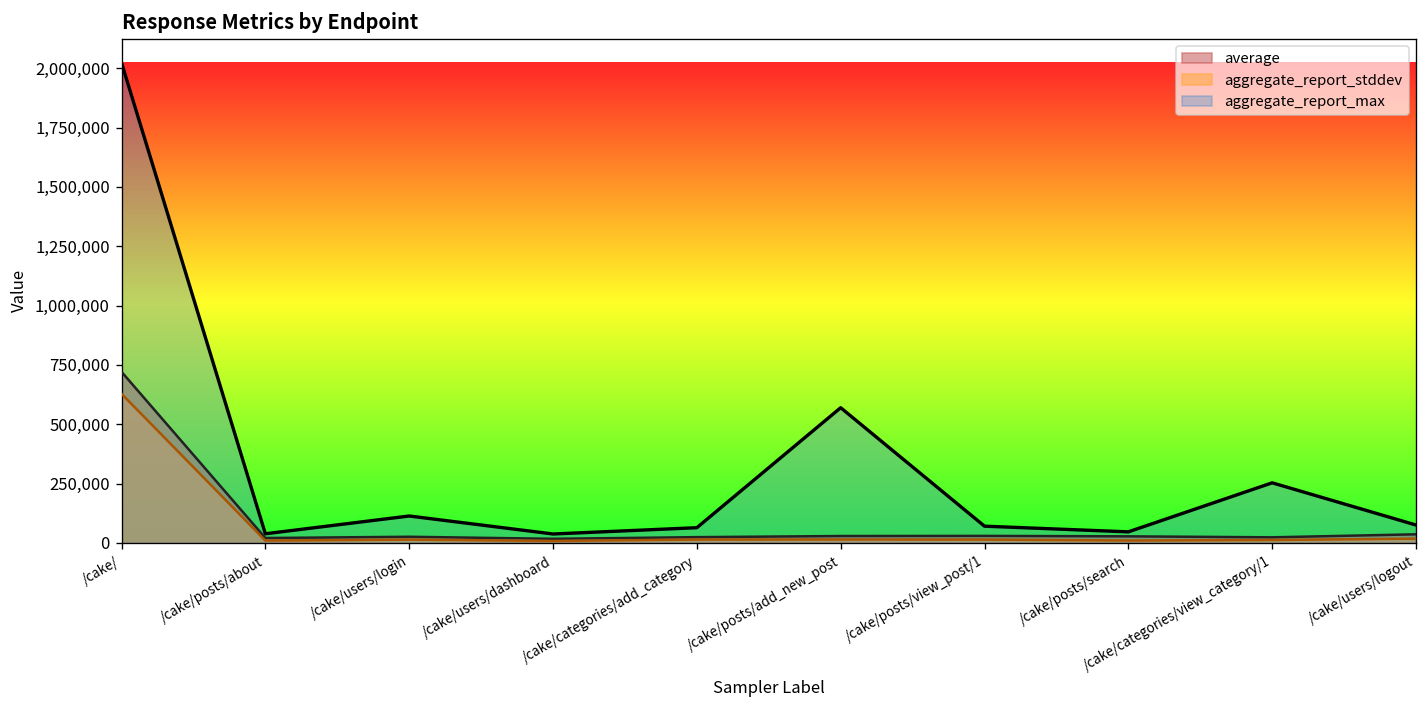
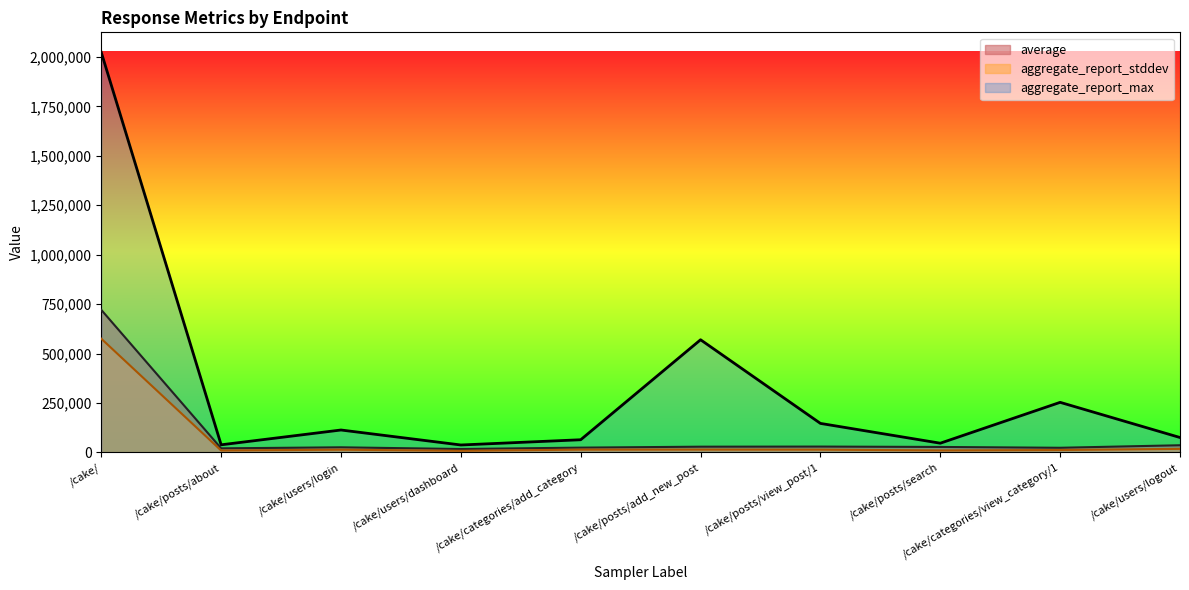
  {
    "average": {
      "/cake/": "720,000",
      "/cake/posts/add_new_post": "30,000",
      "/cake/posts/view_post/1": "30,000",
      "/cake/posts/search": "30,000",
      "/cake/users/logout": "40,000"
    },
    "aggregate_report_stddev": {
-     "/cake/": "630,000",
+     "/cake/": "580,000",
      "/cake/posts/add_new_post": "10,000",
      "/cake/posts/view_post/1": "10,000",
      "/cake/posts/search": "10,000",
      "/cake/users/logout": "20,000"
    },
    "aggregate_report_max": {
      "/cake/": "2,020,000",
      "/cake/posts/about": "40,000",
      "/cake/users/login": "110,000",
      "/cake/users/dashboard": "40,000",
      "/cake/categories/add_category": "60,000",
      "/cake/posts/add_new_post": "570,000",
-     "/cake/posts/view_post/1": "70,000",
+     "/cake/posts/view_post/1": "150,000",
      "/cake/posts/search": "50,000",
      "/cake/categories/view_category/1": "250,000",
      "/cake/users/logout": "80,000"
    }
  }
